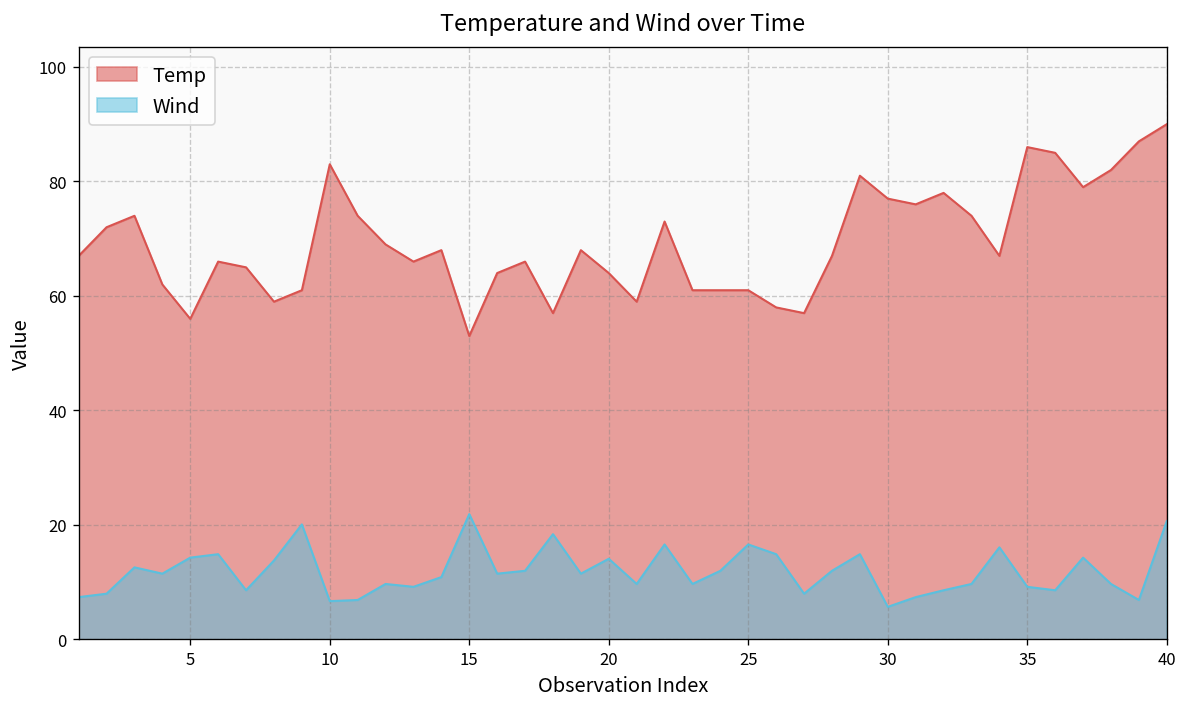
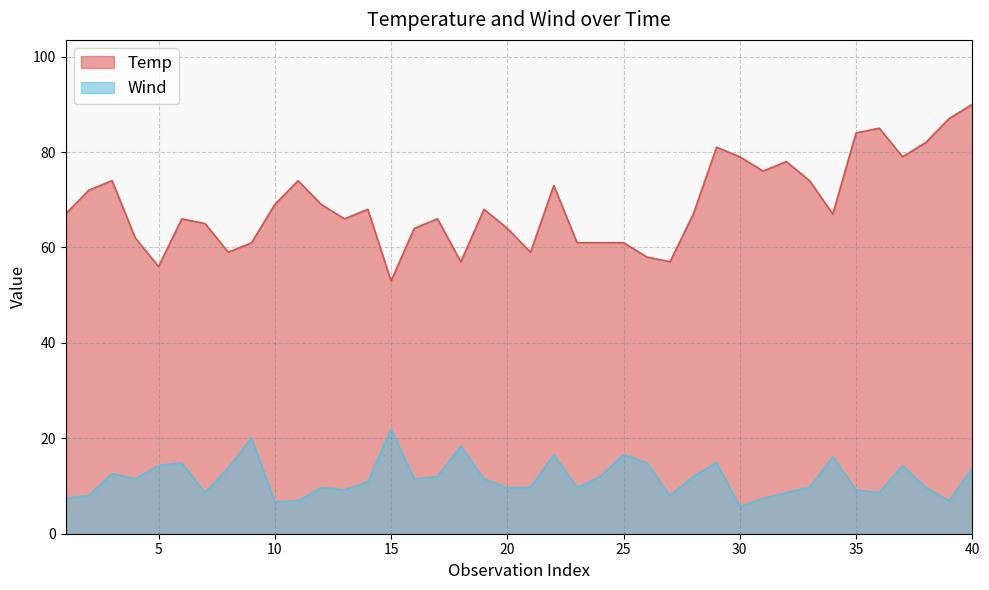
  {
    "Temp": {
      "5": 56,
-     "10": 83,
+     "10": 69,
      "15": 53,
      "20": 64,
      "25": 61,
-     "30": 77,
-     "35": 86,
+     "30": 79,
+     "35": 84,
      "40": 90
    },
    "Wind": {
      "5": 14,
      "10": 7,
      "15": 22,
-     "20": 14,
+     "20": 10,
      "25": 17,
      "30": 6,
      "35": 9,
-     "40": 21
+     "40": 14
    }
  }
